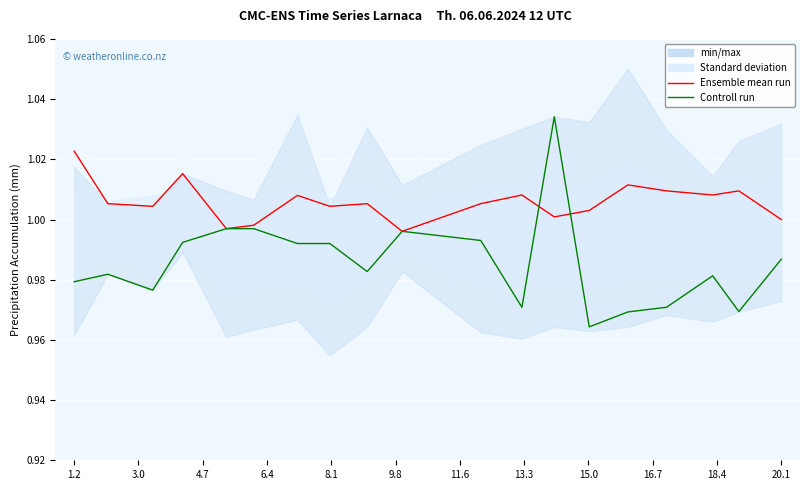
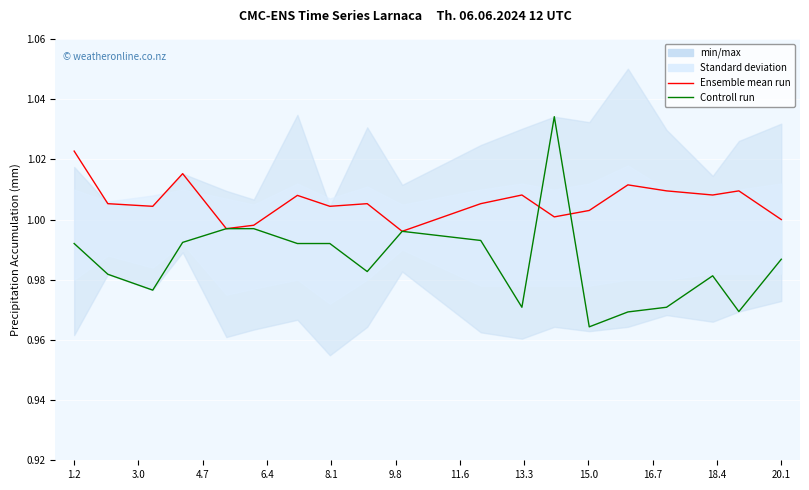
  {
    "Ensemble mean run": {
      "1.2": 1.023,
      "20.1": 1.000
    },
    "Controll run": {
-     "1.2": 0.979,
+     "1.2": 0.992,
      "20.1": 0.987
    }
  }
